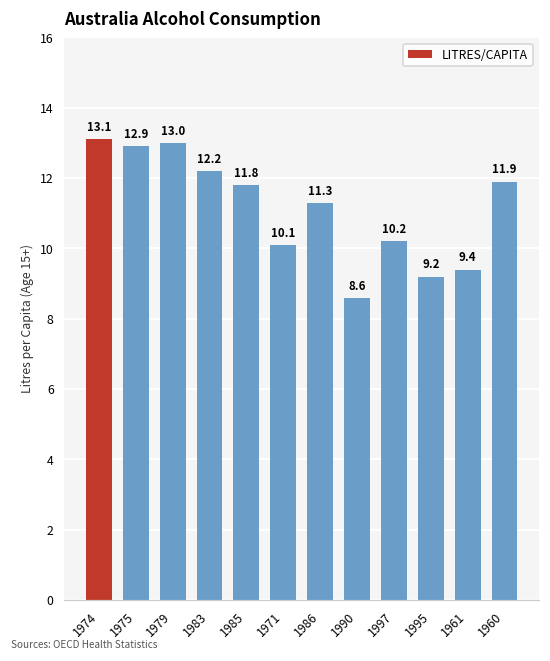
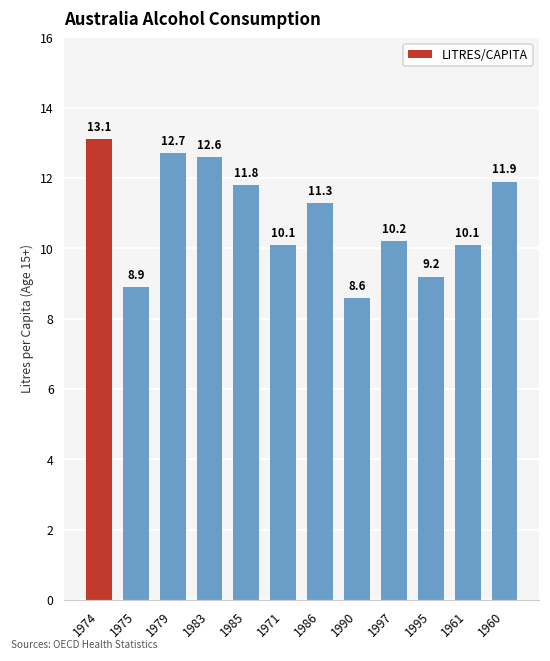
  {
    "1974": 13.1,
-   "1975": 12.9,
-   "1979": 13.0,
-   "1983": 12.2,
+   "1975": 8.9,
+   "1979": 12.7,
+   "1983": 12.6,
    "1985": 11.8,
    "1971": 10.1,
    "1986": 11.3,
    "1990": 8.6,
    "1997": 10.2,
    "1995": 9.2,
-   "1961": 9.4,
+   "1961": 10.1,
    "1960": 11.9
  }
